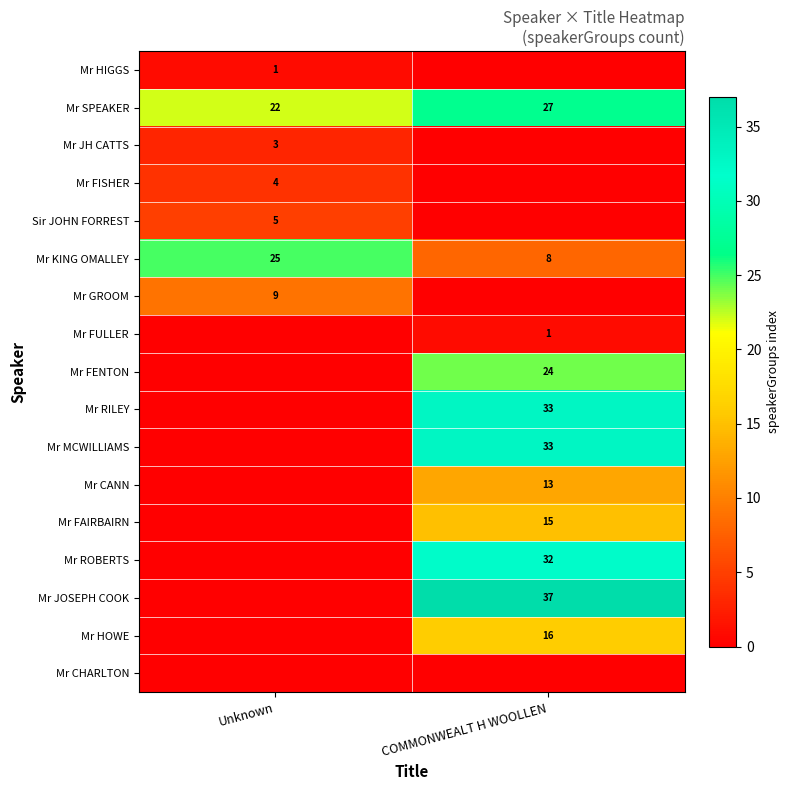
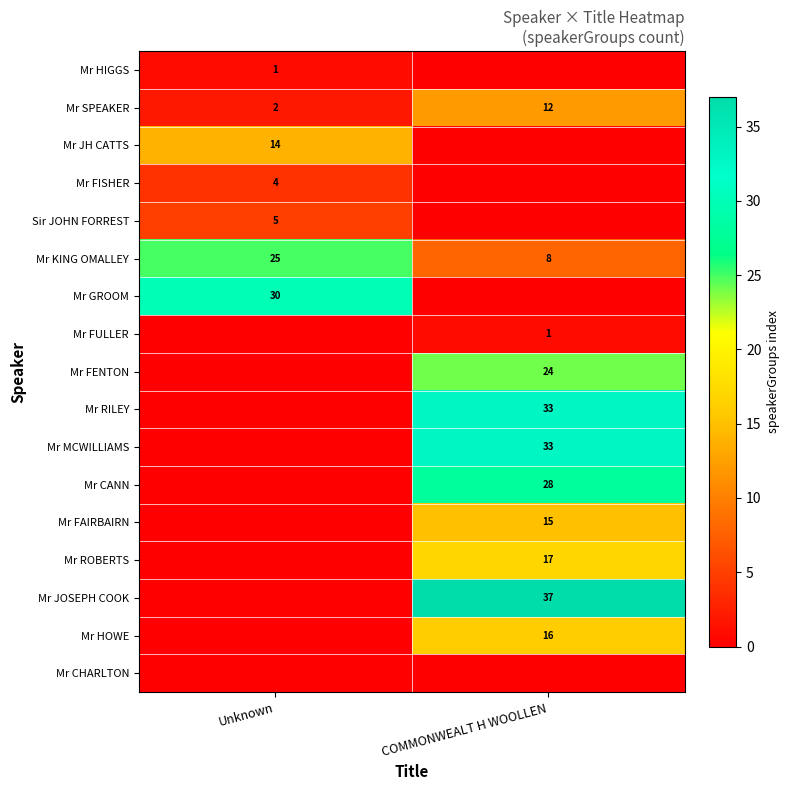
  {
    "Mr HIGGS": {
      "Unknown": 1
    },
    "Mr SPEAKER": {
-     "Unknown": 22,
-     "COMMONWEALT H WOOLLEN": 27
+     "Unknown": 2,
+     "COMMONWEALT H WOOLLEN": 12
    },
    "Mr JH CATTS": {
-     "Unknown": 3
+     "Unknown": 14
    },
    "Mr FISHER": {
      "Unknown": 4
    },
    "Sir JOHN FORREST": {
      "Unknown": 5
    },
    "Mr KING OMALLEY": {
      "Unknown": 25,
      "COMMONWEALT H WOOLLEN": 8
    },
    "Mr GROOM": {
-     "Unknown": 9
+     "Unknown": 30
    },
    "Mr FULLER": {
      "COMMONWEALT H WOOLLEN": 1
    },
    "Mr FENTON": {
      "COMMONWEALT H WOOLLEN": 24
    },
    "Mr RILEY": {
      "COMMONWEALT H WOOLLEN": 33
    },
    "Mr MCWILLIAMS": {
      "COMMONWEALT H WOOLLEN": 33
    },
    "Mr CANN": {
-     "COMMONWEALT H WOOLLEN": 13
+     "COMMONWEALT H WOOLLEN": 28
    },
    "Mr FAIRBAIRN": {
      "COMMONWEALT H WOOLLEN": 15
    },
    "Mr ROBERTS": {
-     "COMMONWEALT H WOOLLEN": 32
+     "COMMONWEALT H WOOLLEN": 17
    },
    "Mr JOSEPH COOK": {
      "COMMONWEALT H WOOLLEN": 37
    },
    "Mr HOWE": {
      "COMMONWEALT H WOOLLEN": 16
    }
  }
